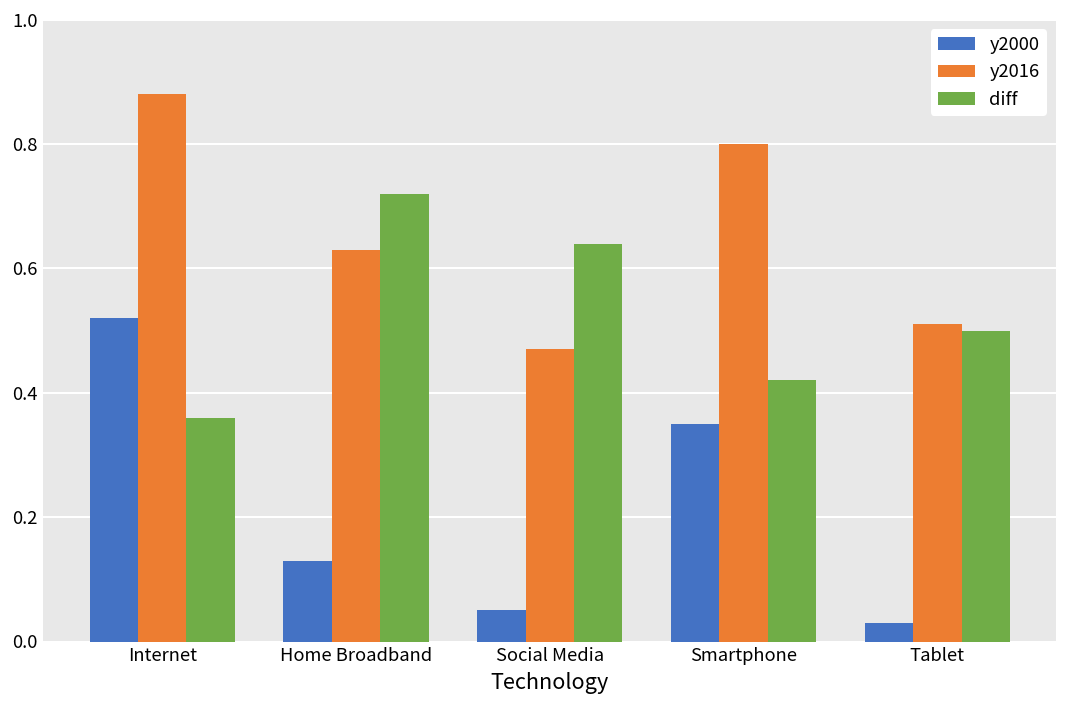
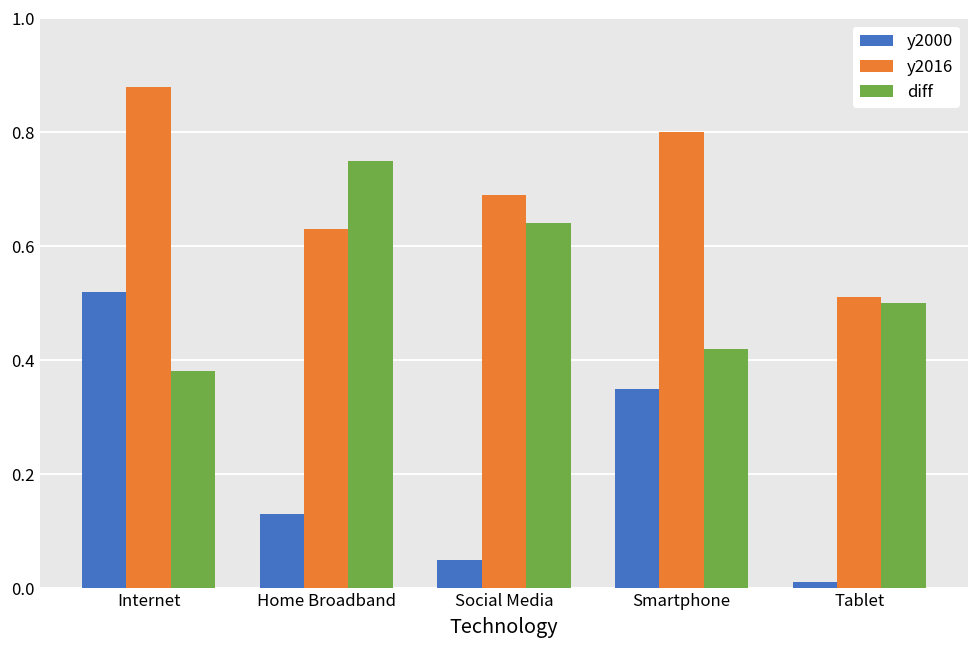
  {
    "y2000": {
      "Internet": 0.52,
      "Home Broadband": 0.13,
      "Social Media": 0.05,
      "Smartphone": 0.35,
-     "Tablet": 0.03
+     "Tablet": 0.01
    },
    "y2016": {
      "Internet": 0.88,
      "Home Broadband": 0.63,
-     "Social Media": 0.47,
+     "Social Media": 0.69,
      "Smartphone": 0.80,
      "Tablet": 0.51
    },
    "diff": {
-     "Internet": 0.36,
-     "Home Broadband": 0.72,
+     "Internet": 0.38,
+     "Home Broadband": 0.75,
      "Social Media": 0.64,
      "Smartphone": 0.42,
      "Tablet": 0.50
    }
  }
